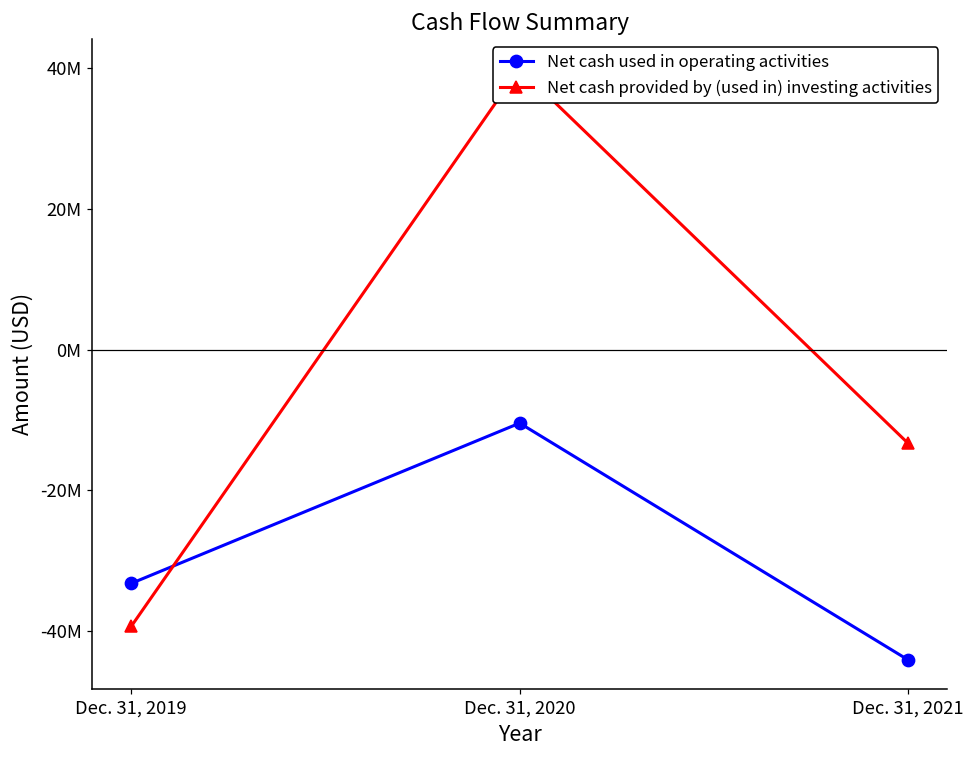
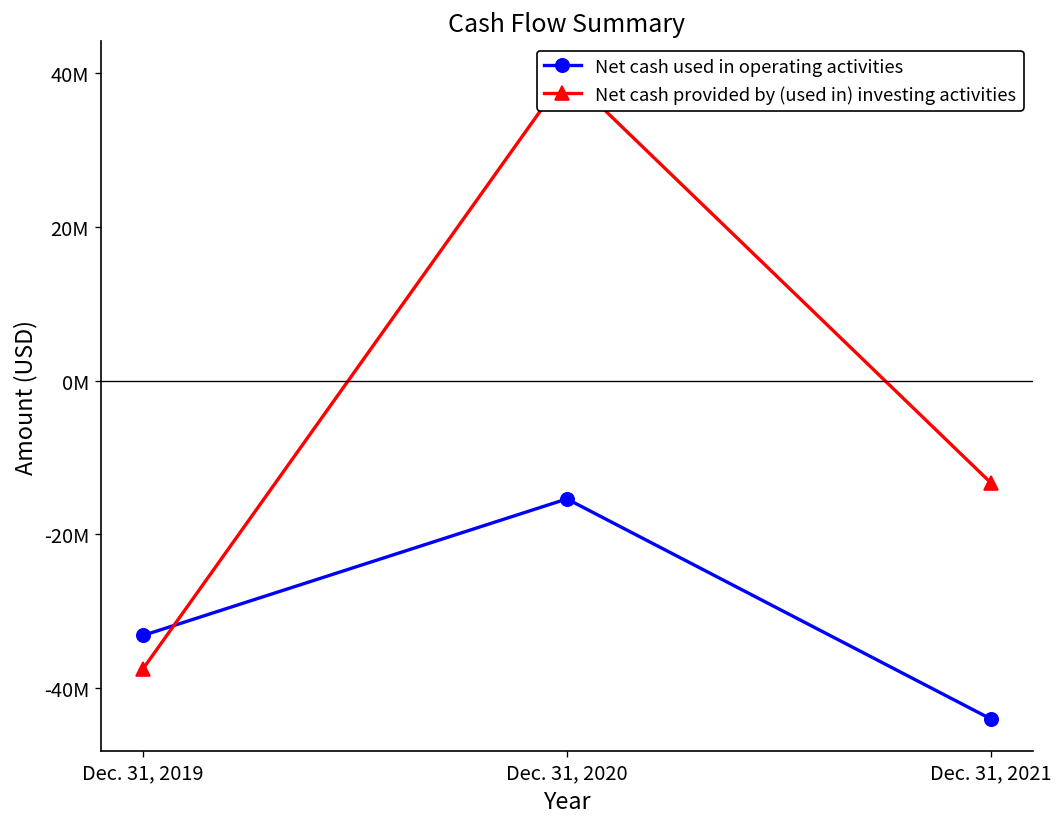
  {
    "Net cash used in operating activities": {
      "Dec. 31, 2019": -33000000,
-     "Dec. 31, 2020": -10000000,
+     "Dec. 31, 2020": -15000000,
      "Dec. 31, 2021": -44000000
    },
    "Net cash provided by (used in) investing activities": {
-     "Dec. 31, 2019": -39000000,
+     "Dec. 31, 2019": -38000000,
      "Dec. 31, 2021": -13000000
    }
  }
